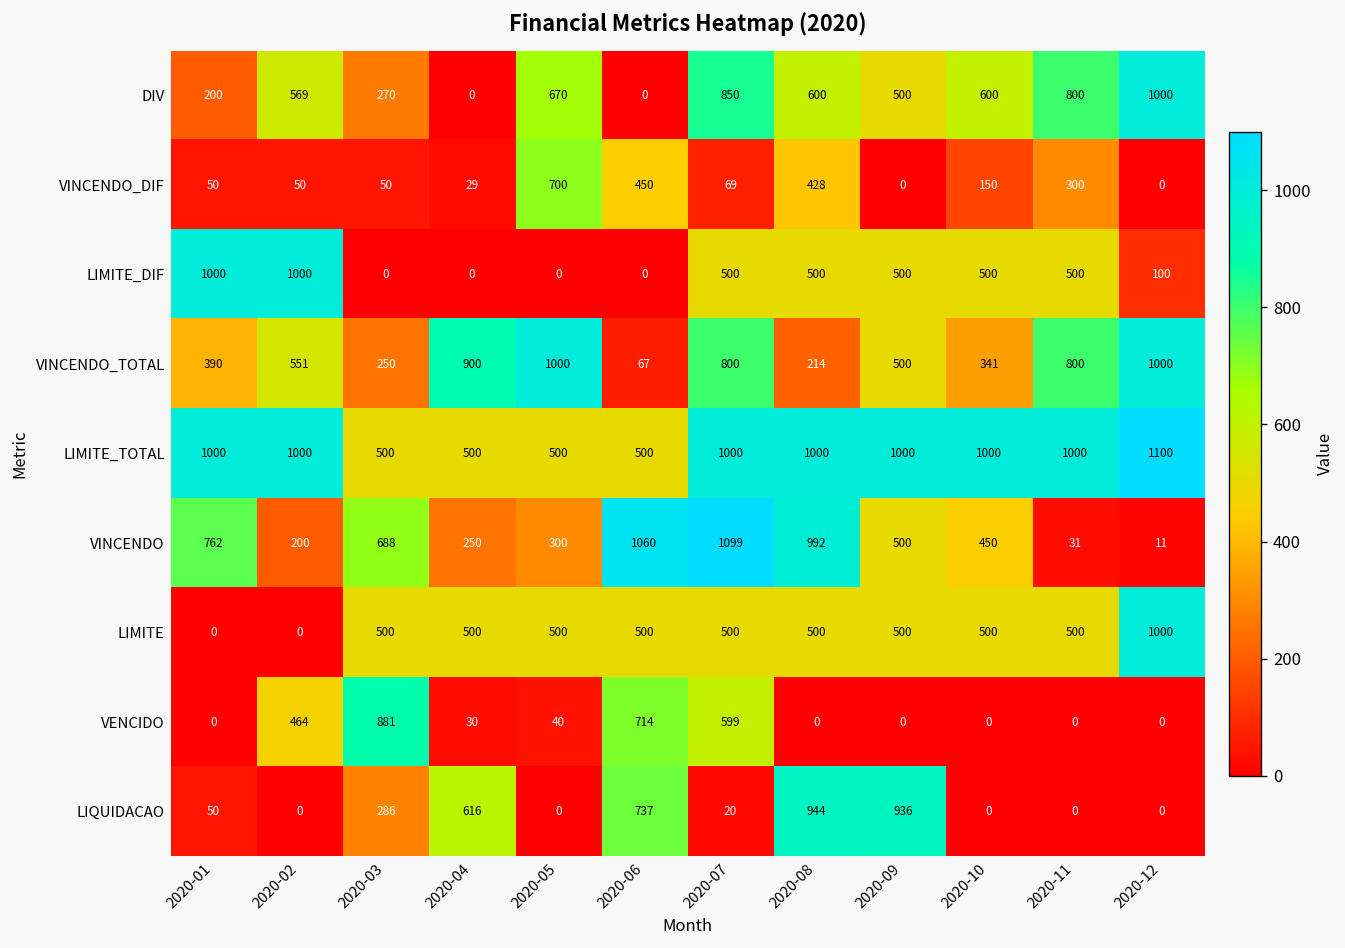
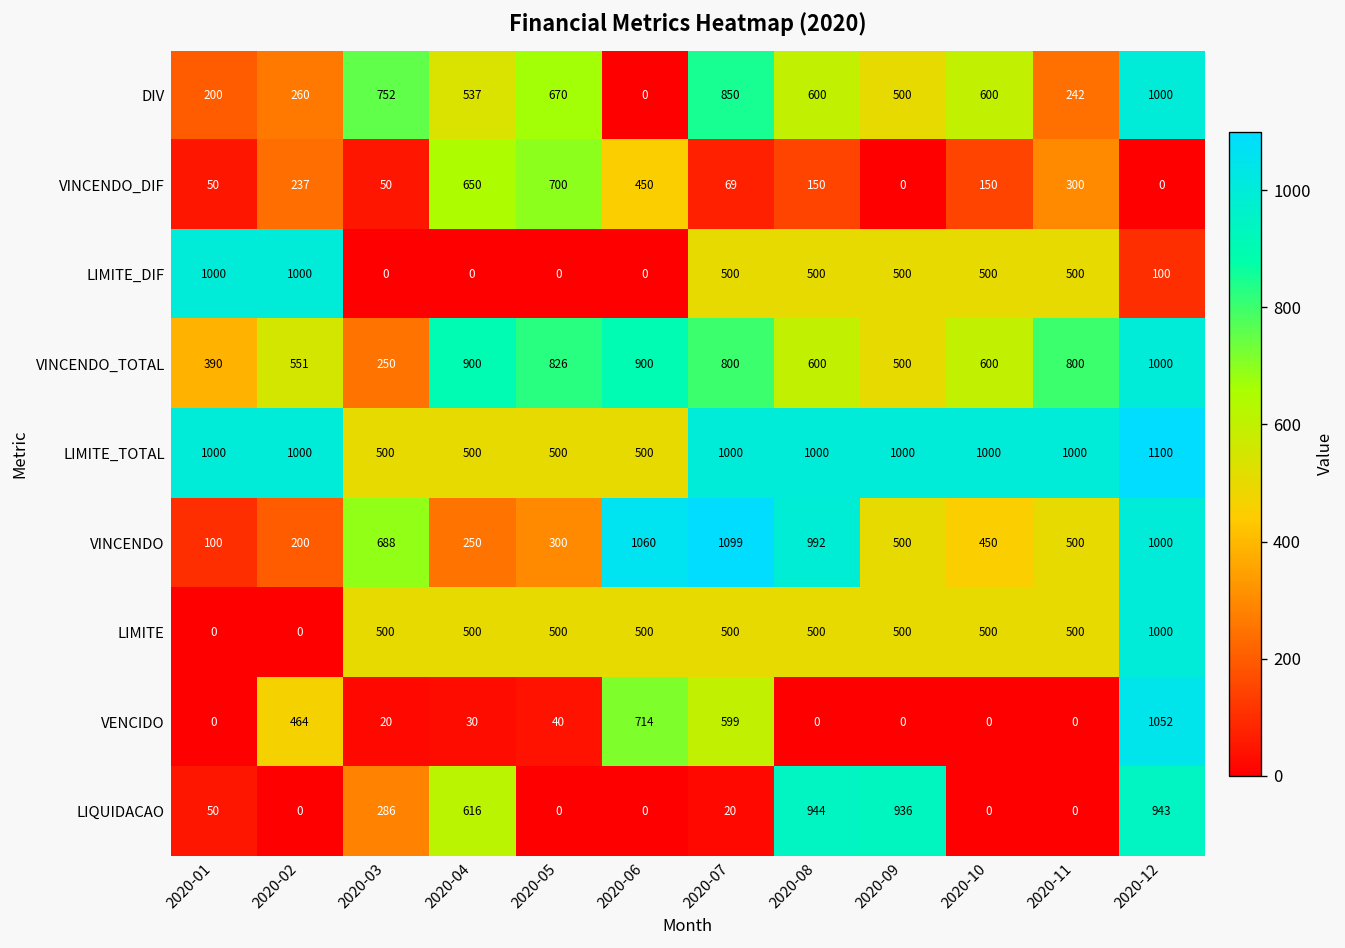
  {
    "DIV": {
      "2020-01": 200,
-     "2020-02": 569,
-     "2020-03": 270,
-     "2020-04": 0,
+     "2020-02": 260,
+     "2020-03": 752,
+     "2020-04": 537,
      "2020-05": 670,
      "2020-06": 0,
      "2020-07": 850,
      "2020-08": 600,
      "2020-09": 500,
      "2020-10": 600,
-     "2020-11": 800,
+     "2020-11": 242,
      "2020-12": 1000
    },
    "VINCENDO_DIF": {
      "2020-01": 50,
-     "2020-02": 50,
+     "2020-02": 237,
      "2020-03": 50,
-     "2020-04": 29,
+     "2020-04": 650,
      "2020-05": 700,
      "2020-06": 450,
      "2020-07": 69,
-     "2020-08": 428,
+     "2020-08": 150,
      "2020-09": 0,
      "2020-10": 150,
      "2020-11": 300,
      "2020-12": 0
    },
    "LIMITE_DIF": {
      "2020-01": 1000,
      "2020-02": 1000,
      "2020-03": 0,
      "2020-04": 0,
      "2020-05": 0,
      "2020-06": 0,
      "2020-07": 500,
      "2020-08": 500,
      "2020-09": 500,
      "2020-10": 500,
      "2020-11": 500,
      "2020-12": 100
    },
    "VINCENDO_TOTAL": {
      "2020-01": 390,
      "2020-02": 551,
      "2020-03": 250,
      "2020-04": 900,
-     "2020-05": 1000,
-     "2020-06": 67,
+     "2020-05": 826,
+     "2020-06": 900,
      "2020-07": 800,
-     "2020-08": 214,
+     "2020-08": 600,
      "2020-09": 500,
-     "2020-10": 341,
+     "2020-10": 600,
      "2020-11": 800,
      "2020-12": 1000
    },
    "LIMITE_TOTAL": {
      "2020-01": 1000,
      "2020-02": 1000,
      "2020-03": 500,
      "2020-04": 500,
      "2020-05": 500,
      "2020-06": 500,
      "2020-07": 1000,
      "2020-08": 1000,
      "2020-09": 1000,
      "2020-10": 1000,
      "2020-11": 1000,
      "2020-12": 1100
    },
    "VINCENDO": {
-     "2020-01": 762,
+     "2020-01": 100,
      "2020-02": 200,
      "2020-03": 688,
      "2020-04": 250,
      "2020-05": 300,
      "2020-06": 1060,
      "2020-07": 1099,
      "2020-08": 992,
      "2020-09": 500,
      "2020-10": 450,
-     "2020-11": 31,
-     "2020-12": 11
+     "2020-11": 500,
+     "2020-12": 1000
    },
    "LIMITE": {
      "2020-01": 0,
      "2020-02": 0,
      "2020-03": 500,
      "2020-04": 500,
      "2020-05": 500,
      "2020-06": 500,
      "2020-07": 500,
      "2020-08": 500,
      "2020-09": 500,
      "2020-10": 500,
      "2020-11": 500,
      "2020-12": 1000
    },
    "VENCIDO": {
      "2020-01": 0,
      "2020-02": 464,
-     "2020-03": 881,
+     "2020-03": 20,
      "2020-04": 30,
      "2020-05": 40,
      "2020-06": 714,
      "2020-07": 599,
      "2020-08": 0,
      "2020-09": 0,
      "2020-10": 0,
      "2020-11": 0,
-     "2020-12": 0
+     "2020-12": 1052
    },
    "LIQUIDACAO": {
      "2020-01": 50,
      "2020-02": 0,
      "2020-03": 286,
      "2020-04": 616,
      "2020-05": 0,
-     "2020-06": 737,
+     "2020-06": 0,
      "2020-07": 20,
      "2020-08": 944,
      "2020-09": 936,
      "2020-10": 0,
      "2020-11": 0,
-     "2020-12": 0
+     "2020-12": 943
    }
  }
